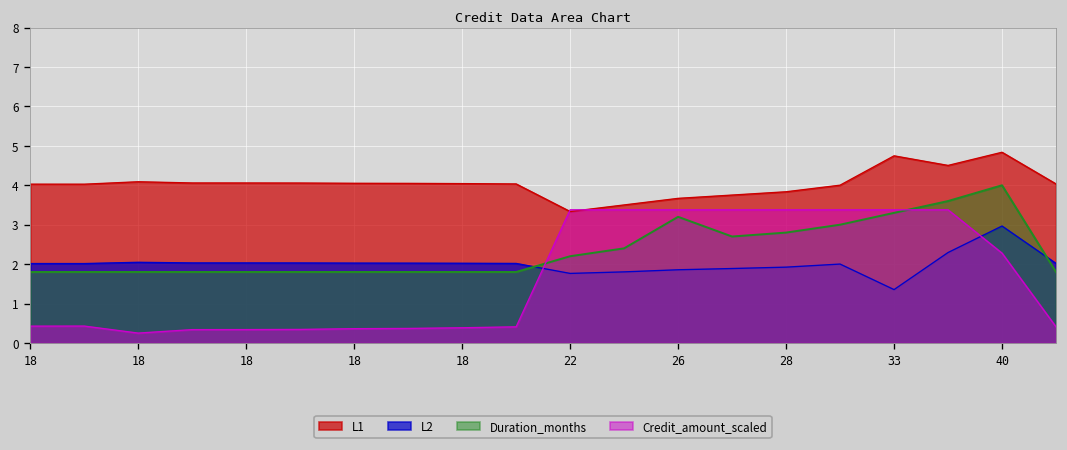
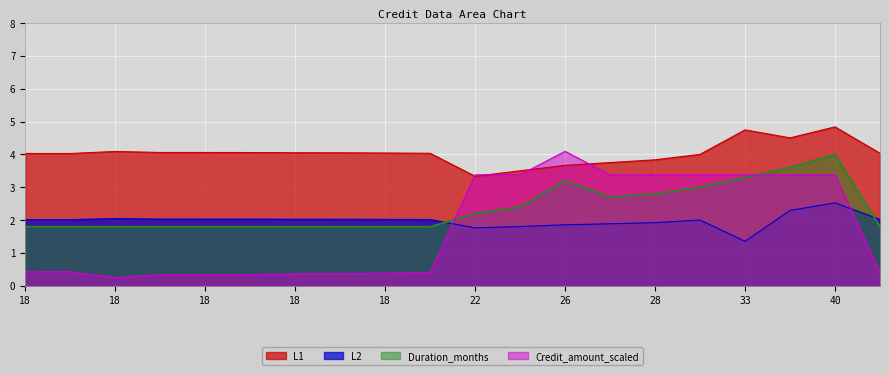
  {
    "L1": {
      "26": 3.7,
      "28": 3.8,
      "33": 4.7,
      "40": 4.8
    },
    "L2": {
      "22": 1.8,
      "26": 1.9,
      "28": 1.9,
      "33": 1.4,
-     "40": 3.0
+     "40": 2.5
    },
    "Duration_months": {
      "22": 2.2,
      "26": 3.2,
      "28": 2.8,
      "40": 4.0
    },
    "Credit_amount_scaled": {
-     "26": 3.4,
+     "26": 4.1,
      "28": 3.4,
-     "40": 2.3
+     "40": 3.4
    }
  }
